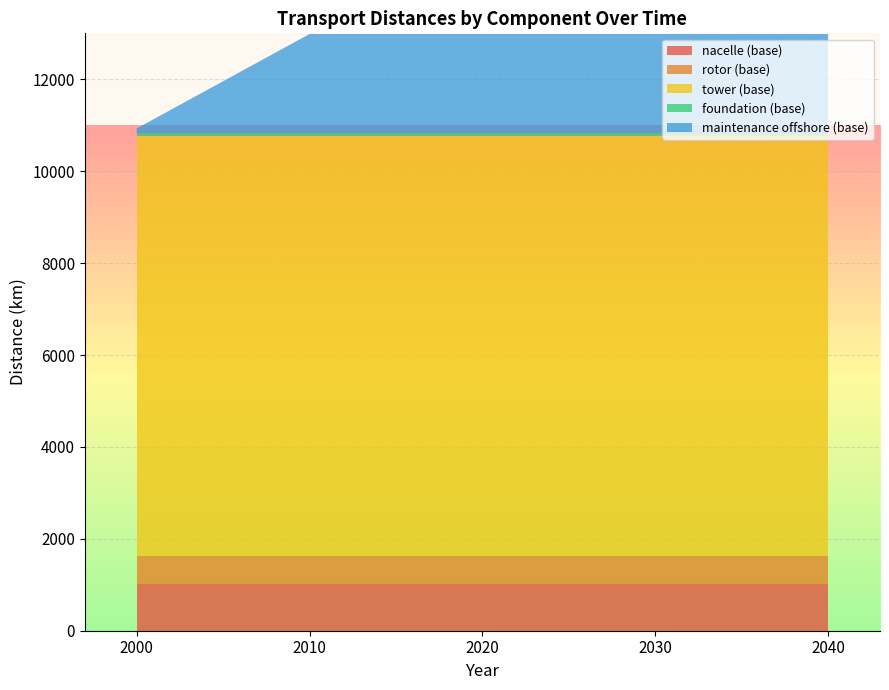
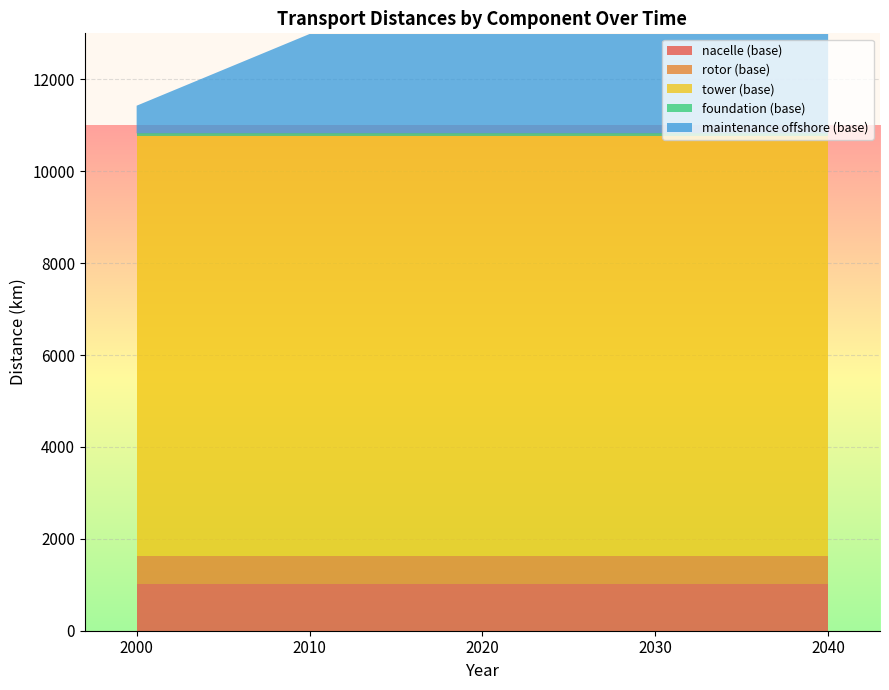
  {
    "maintenance offshore (base)": {
-     "2000": 100,
+     "2000": 600,
      "2010": 2200,
      "2020": 2200,
      "2030": 2200,
      "2040": 2200
    }
  }
